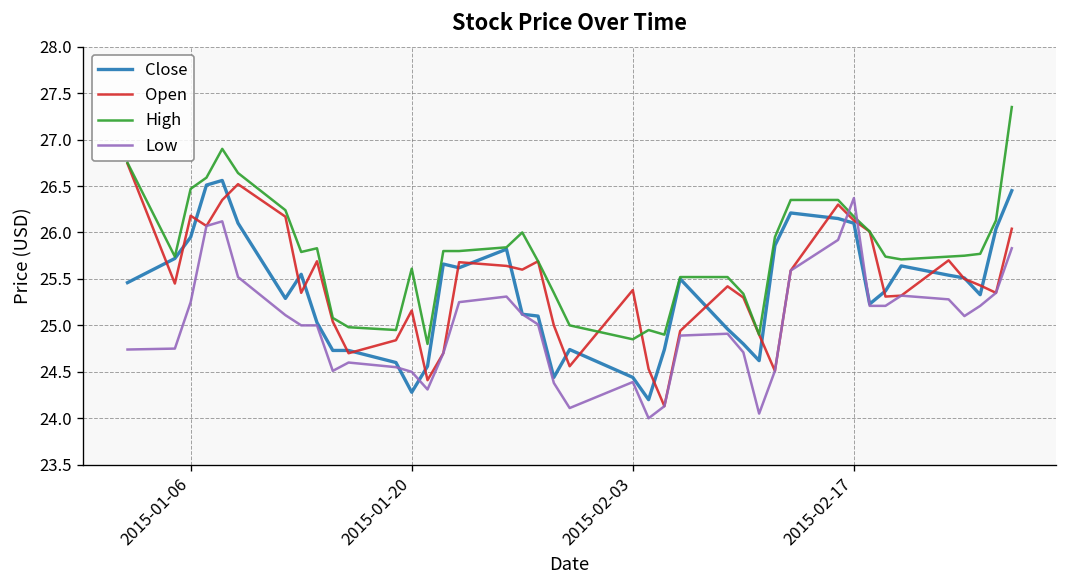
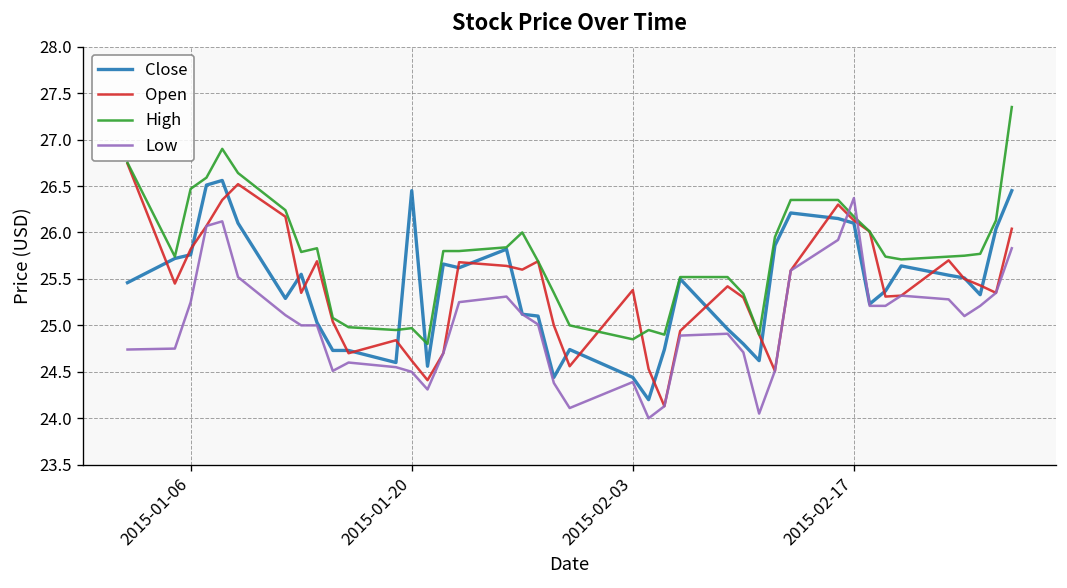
  {
    "Close": {
-     "2015-01-06": 26.0,
-     "2015-01-20": 24.3,
+     "2015-01-06": 25.8,
+     "2015-01-20": 26.5,
      "2015-02-03": 24.4
    },
    "Open": {
-     "2015-01-06": 26.2,
-     "2015-01-20": 25.2,
+     "2015-01-06": 25.8,
+     "2015-01-20": 24.6,
      "2015-02-03": 25.4
    },
    "High": {
      "2015-01-06": 26.5,
-     "2015-01-20": 25.6,
+     "2015-01-20": 25.0,
      "2015-02-03": 24.9,
      "2015-02-17": 26.2
    },
    "Low": {
      "2015-01-06": 25.3,
      "2015-01-20": 24.5,
      "2015-02-03": 24.4,
      "2015-02-17": 26.4
    }
  }
